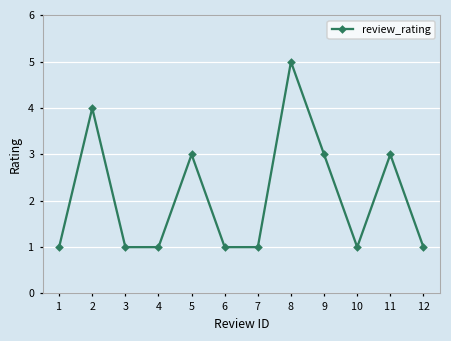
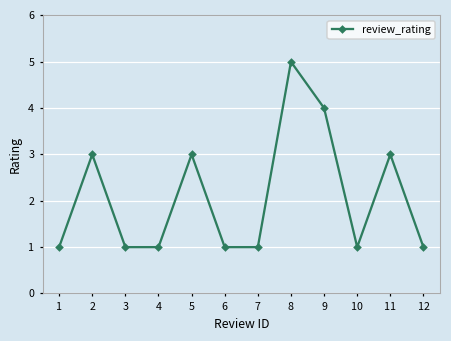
  {
    "1": 1,
-   "2": 4,
+   "2": 3,
    "3": 1,
    "4": 1,
    "5": 3,
    "6": 1,
    "7": 1,
    "8": 5,
-   "9": 3,
+   "9": 4,
    "10": 1,
    "11": 3,
    "12": 1
  }
